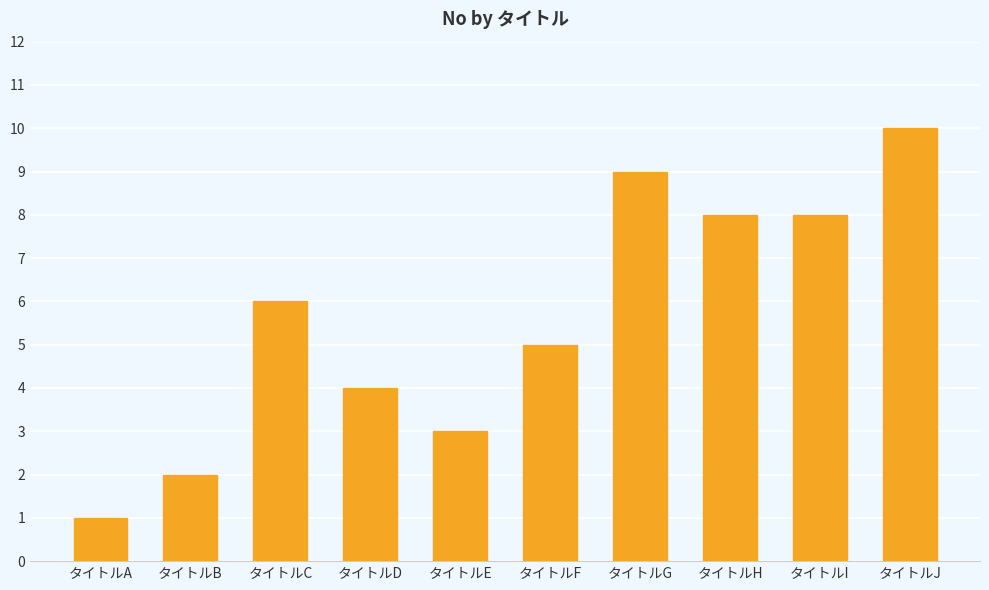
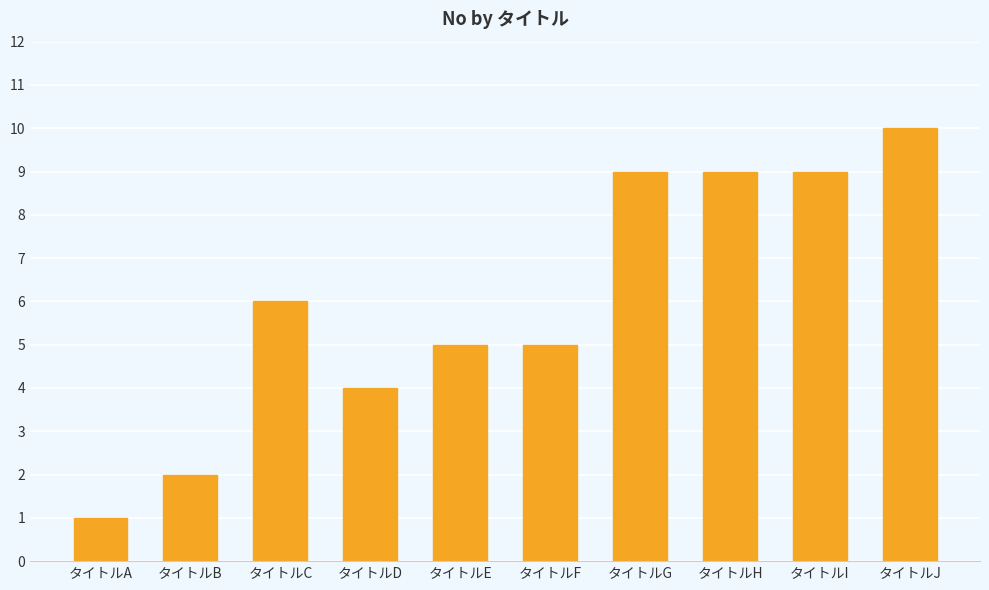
  {
    "タイトルA": 1,
    "タイトルB": 2,
    "タイトルC": 6,
    "タイトルD": 4,
-   "タイトルE": 3,
+   "タイトルE": 5,
    "タイトルF": 5,
    "タイトルG": 9,
-   "タイトルH": 8,
-   "タイトルI": 8,
+   "タイトルH": 9,
+   "タイトルI": 9,
    "タイトルJ": 10
  }
